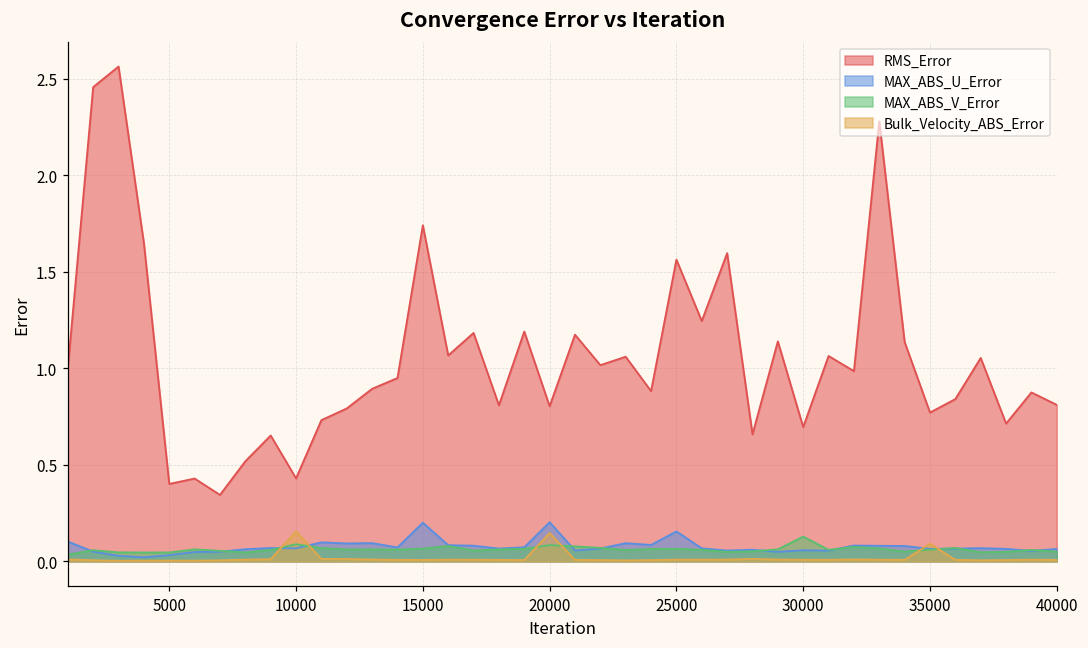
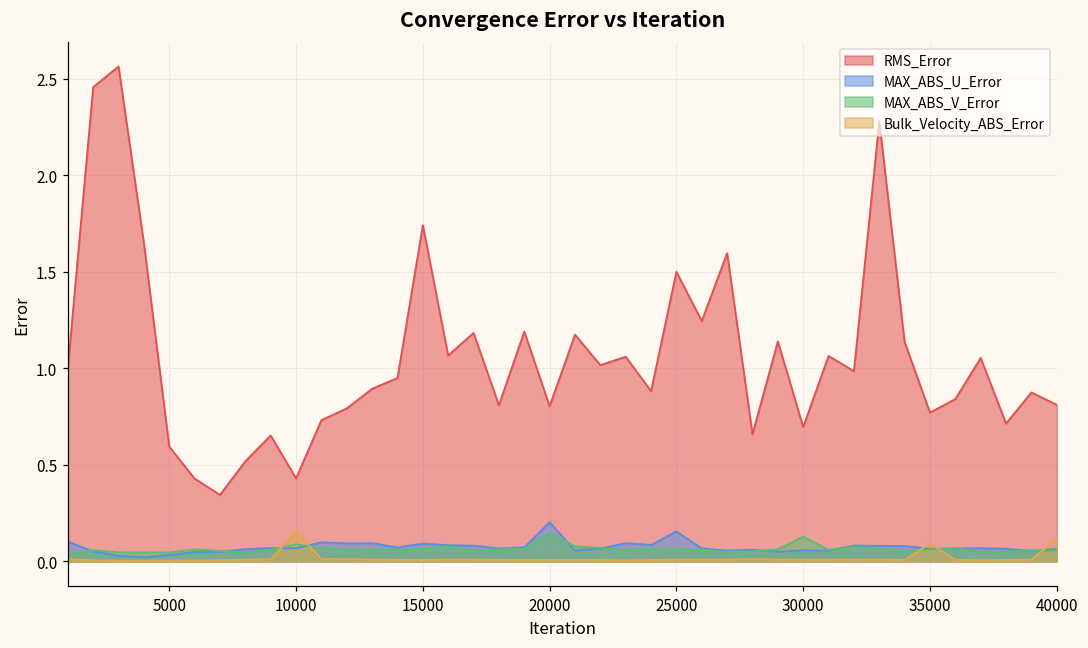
  {
    "RMS_Error": {
-     "5000": 0.40,
+     "5000": 0.59,
      "10000": 0.43,
      "15000": 1.74,
      "20000": 0.80,
-     "25000": 1.56,
+     "25000": 1.50,
      "30000": 0.70,
      "35000": 0.77,
      "40000": 0.81
    },
    "MAX_ABS_U_Error": {
      "10000": 0.07,
-     "15000": 0.20,
+     "15000": 0.09,
      "20000": 0.20,
      "25000": 0.16,
      "30000": 0.06
    },
    "MAX_ABS_V_Error": {
      "10000": 0.09,
      "15000": 0.07,
-     "20000": 0.08,
+     "20000": 0.15,
      "25000": 0.07,
      "30000": 0.13
    },
    "Bulk_Velocity_ABS_Error": {
      "5000": 0.00,
      "10000": 0.16,
      "15000": 0.01,
-     "20000": 0.15,
+     "20000": 0.01,
      "25000": 0.01,
      "30000": 0.01,
      "35000": 0.09,
-     "40000": 0.01
+     "40000": 0.12
    }
  }
